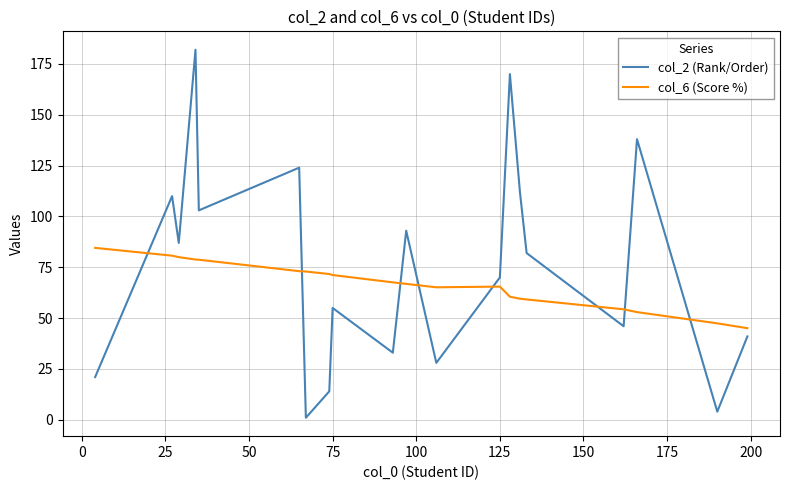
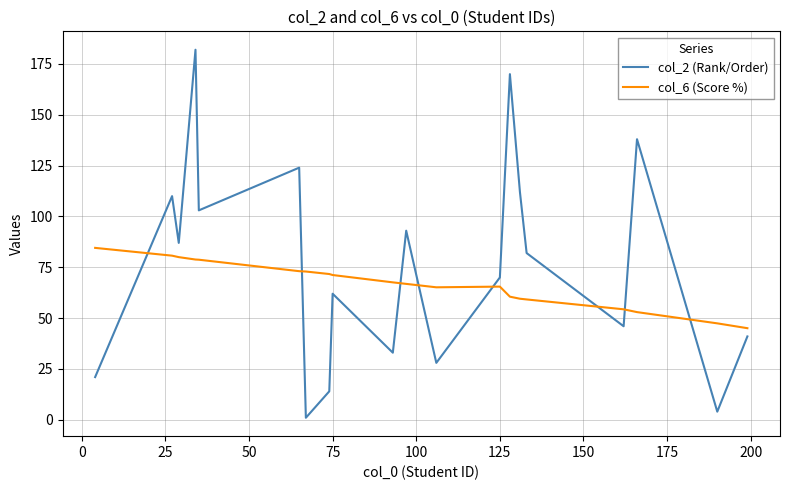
  {
    "col_2 (Rank/Order)": {
-     "75": 55,
+     "75": 62,
      "125": 70
    },
    "col_6 (Score %)": {
      "75": 71,
      "125": 66
    }
  }
